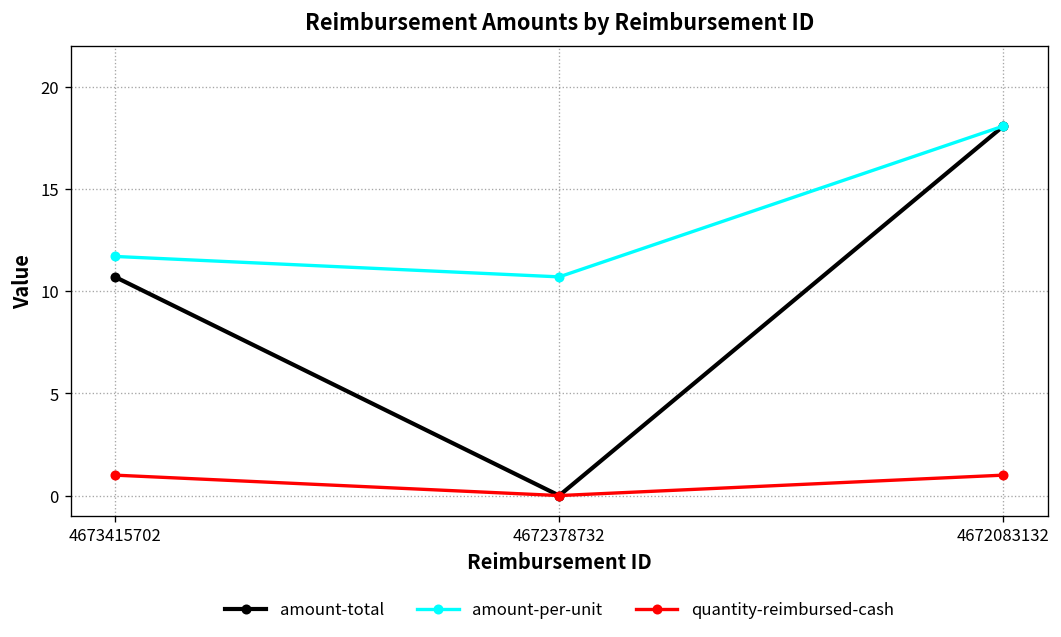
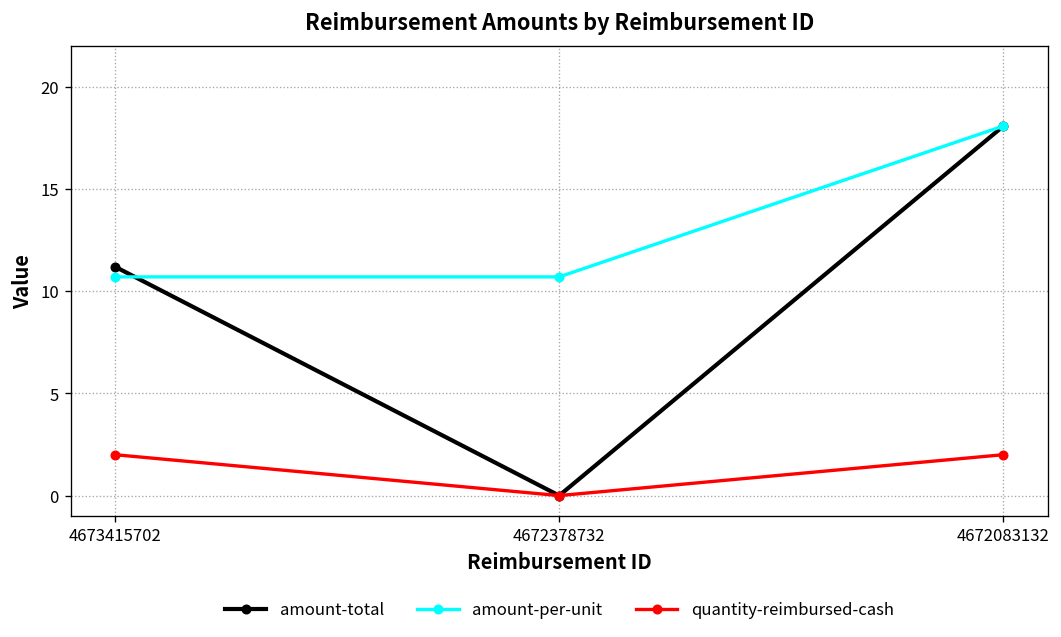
  {
    "amount-total": {
-     "4673415702": 10.7
+     "4673415702": 11.2
    },
    "amount-per-unit": {
-     "4673415702": 11.7,
+     "4673415702": 10.7,
      "4672378732": 10.7
    },
    "quantity-reimbursed-cash": {
-     "4673415702": 1,
-     "4672083132": 1
+     "4673415702": 2,
+     "4672083132": 2
    }
  }
